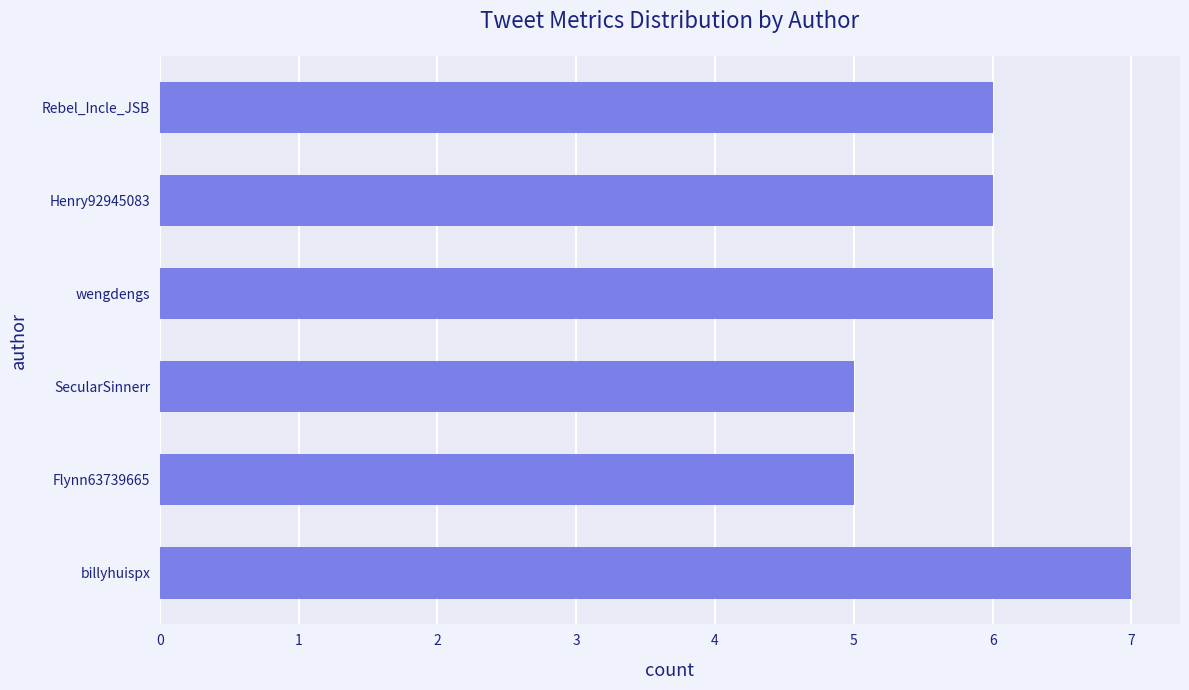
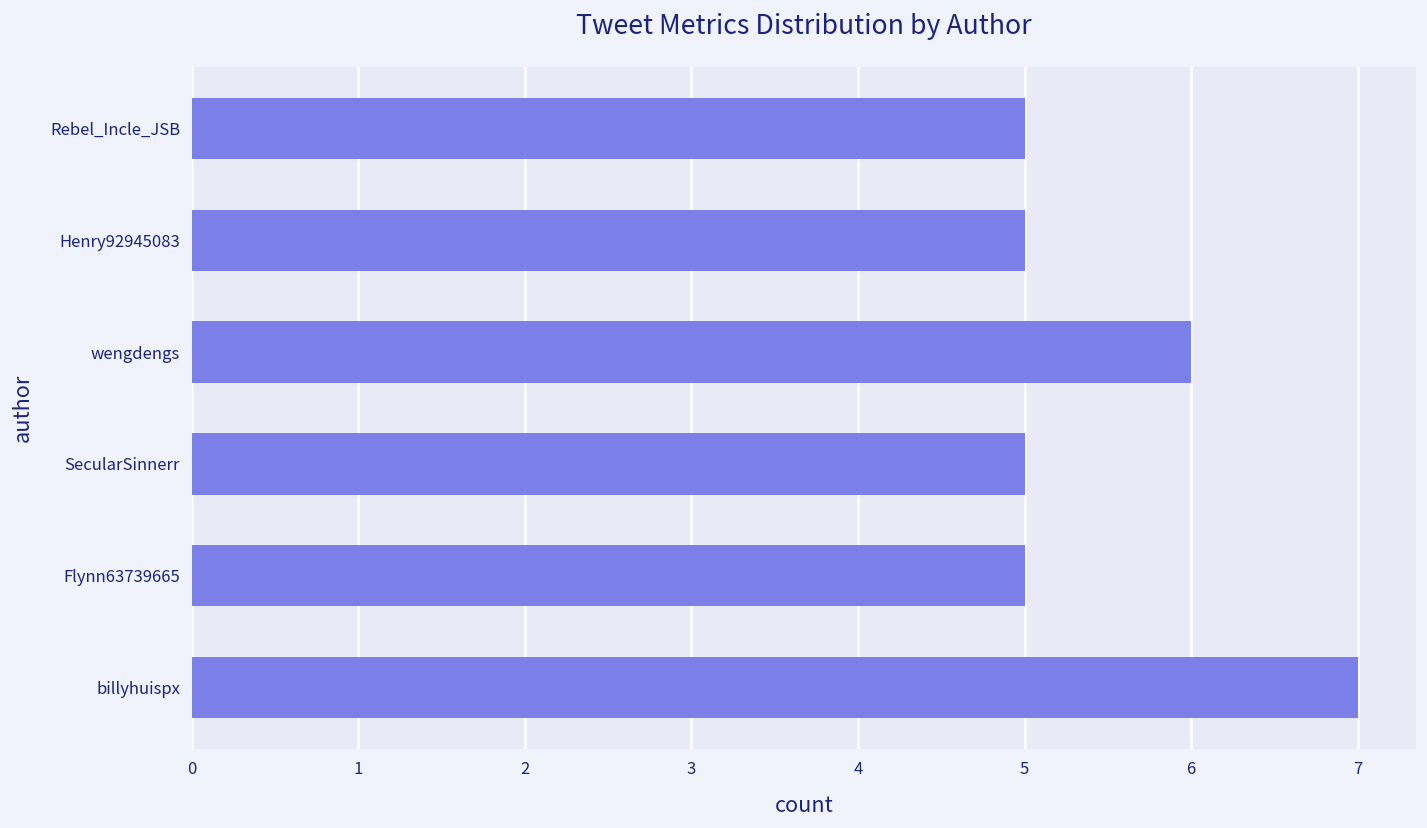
  {
-   "Rebel_Incle_JSB": 6,
-   "Henry92945083": 6,
+   "Rebel_Incle_JSB": 5,
+   "Henry92945083": 5,
    "wengdengs": 6,
    "SecularSinnerr": 5,
    "Flynn63739665": 5,
    "billyhuispx": 7
  }
